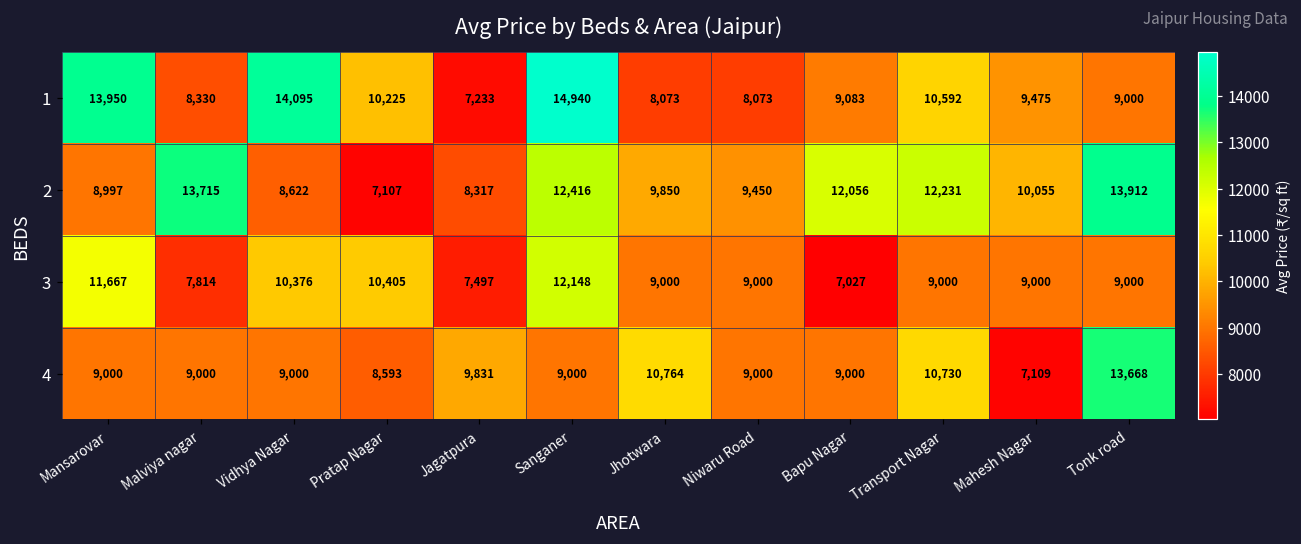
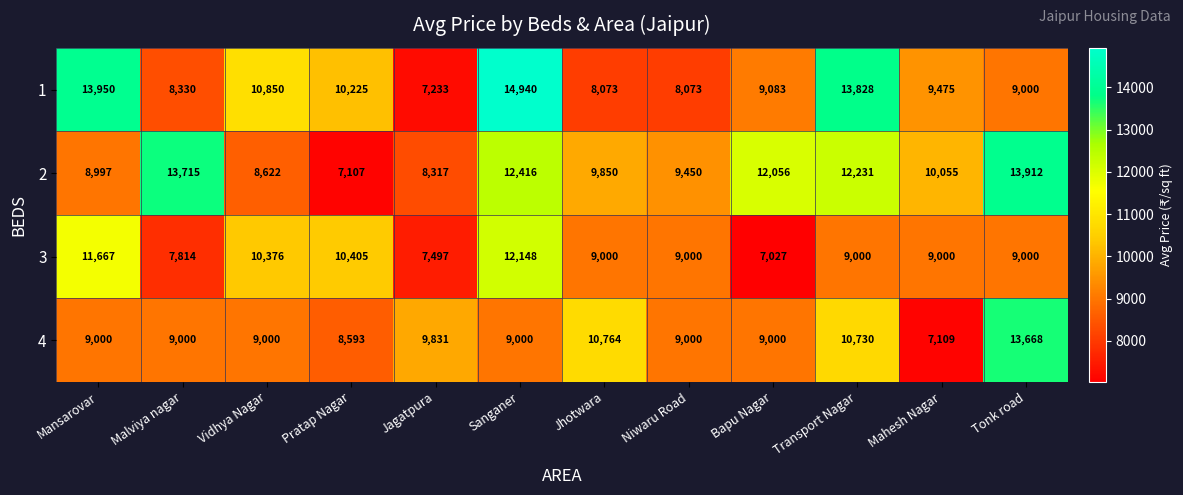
  {
    "1": {
      "Mansarovar": "13,950",
      "Malviya nagar": "8,330",
-     "Vidhya Nagar": "14,095",
+     "Vidhya Nagar": "10,850",
      "Pratap Nagar": "10,225",
      "Jagatpura": "7,233",
      "Sanganer": "14,940",
      "Jhotwara": "8,073",
      "Niwaru Road": "8,073",
      "Bapu Nagar": "9,083",
-     "Transport Nagar": "10,592",
+     "Transport Nagar": "13,828",
      "Mahesh Nagar": "9,475",
      "Tonk road": "9,000"
    },
    "2": {
      "Mansarovar": "8,997",
      "Malviya nagar": "13,715",
      "Vidhya Nagar": "8,622",
      "Pratap Nagar": "7,107",
      "Jagatpura": "8,317",
      "Sanganer": "12,416",
      "Jhotwara": "9,850",
      "Niwaru Road": "9,450",
      "Bapu Nagar": "12,056",
      "Transport Nagar": "12,231",
      "Mahesh Nagar": "10,055",
      "Tonk road": "13,912"
    },
    "3": {
      "Mansarovar": "11,667",
      "Malviya nagar": "7,814",
      "Vidhya Nagar": "10,376",
      "Pratap Nagar": "10,405",
      "Jagatpura": "7,497",
      "Sanganer": "12,148",
      "Jhotwara": "9,000",
      "Niwaru Road": "9,000",
      "Bapu Nagar": "7,027",
      "Transport Nagar": "9,000",
      "Mahesh Nagar": "9,000",
      "Tonk road": "9,000"
    },
    "4": {
      "Mansarovar": "9,000",
      "Malviya nagar": "9,000",
      "Vidhya Nagar": "9,000",
      "Pratap Nagar": "8,593",
      "Jagatpura": "9,831",
      "Sanganer": "9,000",
      "Jhotwara": "10,764",
      "Niwaru Road": "9,000",
      "Bapu Nagar": "9,000",
      "Transport Nagar": "10,730",
      "Mahesh Nagar": "7,109",
      "Tonk road": "13,668"
    }
  }
